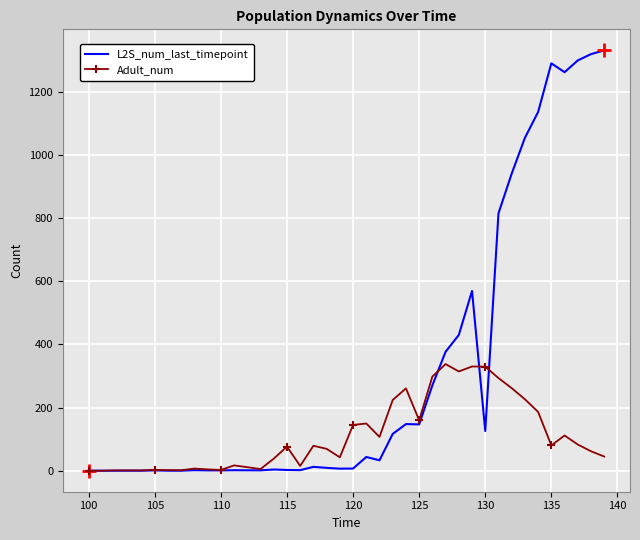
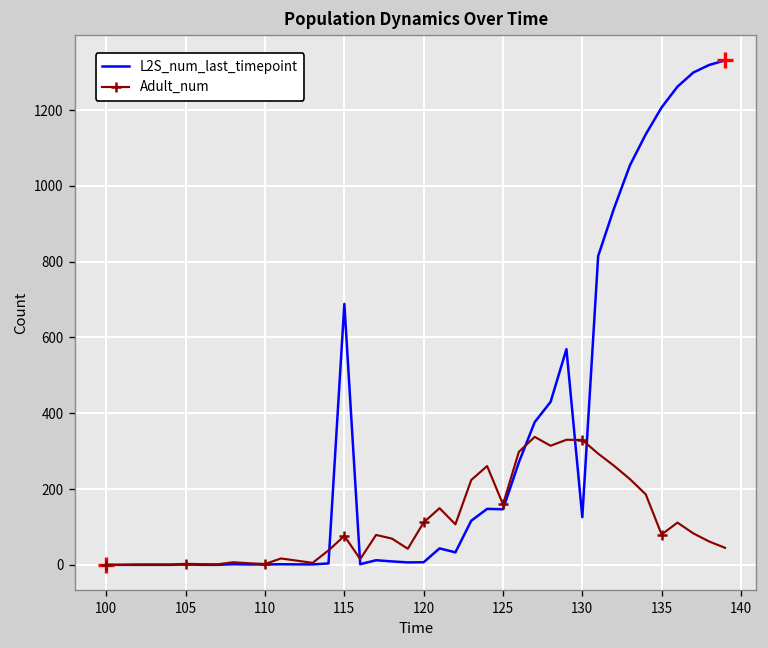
  {
    "L2S_num_last_timepoint": {
-     "115": 0,
+     "115": 690,
      "120": 10,
      "125": 150,
      "130": 130,
-     "135": 1290
+     "135": 1210
    },
    "Adult_num": {
      "115": 80,
-     "120": 140,
+     "120": 110,
      "125": 160,
      "130": 330,
      "135": 80
    }
  }
